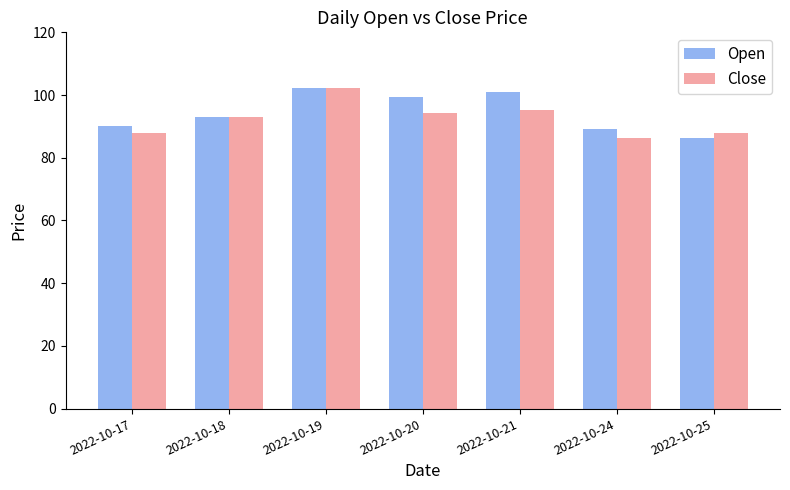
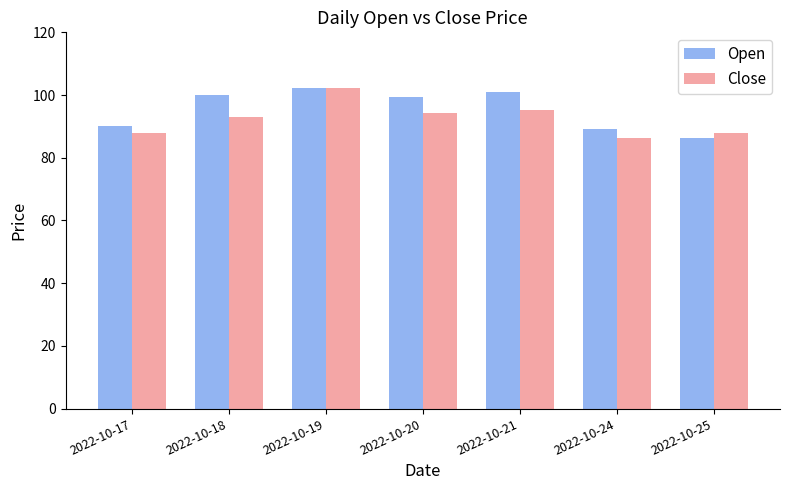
  {
    "Open": {
      "2022-10-17": 90,
-     "2022-10-18": 93,
+     "2022-10-18": 100,
      "2022-10-19": 102,
      "2022-10-20": 99,
      "2022-10-21": 101,
      "2022-10-24": 89,
      "2022-10-25": 86
    },
    "Close": {
      "2022-10-17": 88,
      "2022-10-18": 93,
      "2022-10-19": 102,
      "2022-10-20": 94,
      "2022-10-21": 95,
      "2022-10-24": 86,
      "2022-10-25": 88
    }
  }
